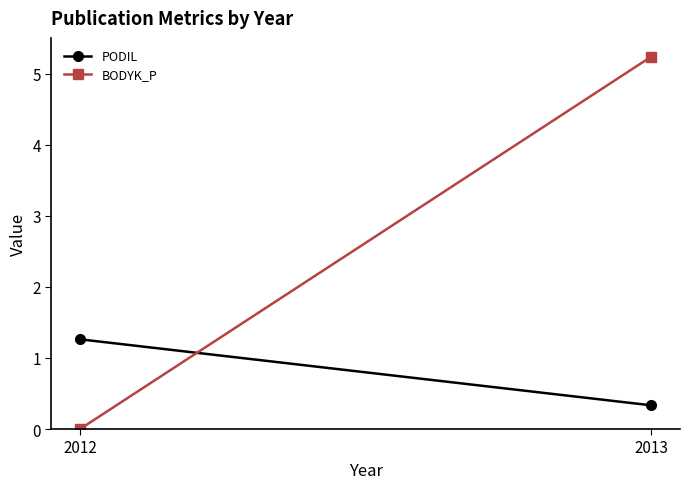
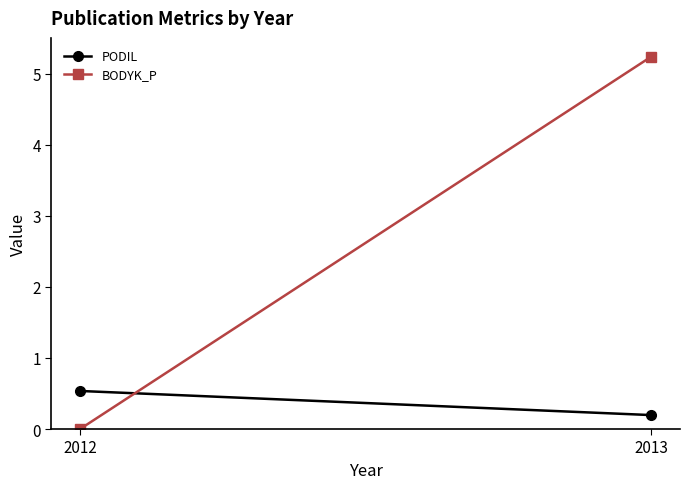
  {
    "PODIL": {
-     "2012": 1.3,
-     "2013": 0.3
+     "2012": 0.5,
+     "2013": 0.2
    },
    "BODYK_P": {
      "2012": 0.0,
      "2013": 5.2
    }
  }
